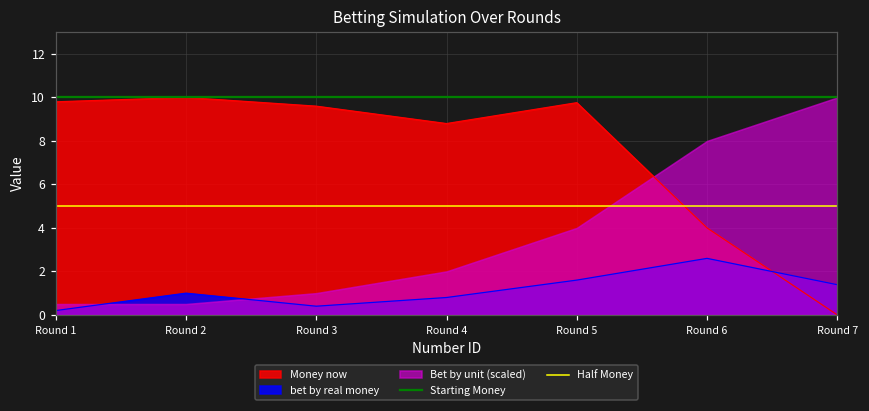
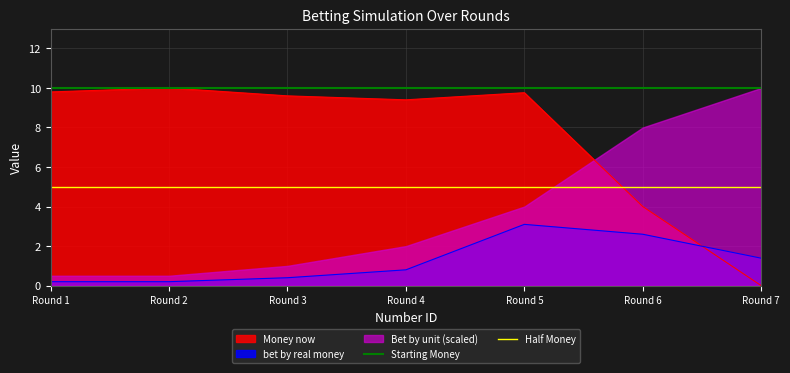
  {
    "Money now": {
      "Round 1": 9.8,
      "Round 2": 10.0,
      "Round 3": 9.6,
-     "Round 4": 8.8,
+     "Round 4": 9.4,
      "Round 5": 9.8,
      "Round 6": 4.0,
      "Round 7": 0.0
    },
    "bet by real money": {
      "Round 1": 0.2,
-     "Round 2": 1.0,
+     "Round 2": 0.2,
      "Round 3": 0.4,
      "Round 4": 0.8,
-     "Round 5": 1.6,
+     "Round 5": 3.1,
      "Round 6": 2.6,
      "Round 7": 1.4
    },
    "Bet by unit (scaled)": {
      "Round 1": 0.5,
      "Round 2": 0.5,
      "Round 3": 1.0,
      "Round 4": 2.0,
      "Round 5": 4.0,
      "Round 6": 8.0,
      "Round 7": 10.0
    }
  }
